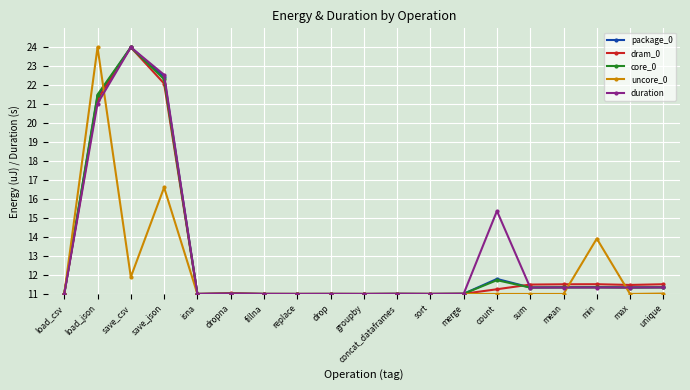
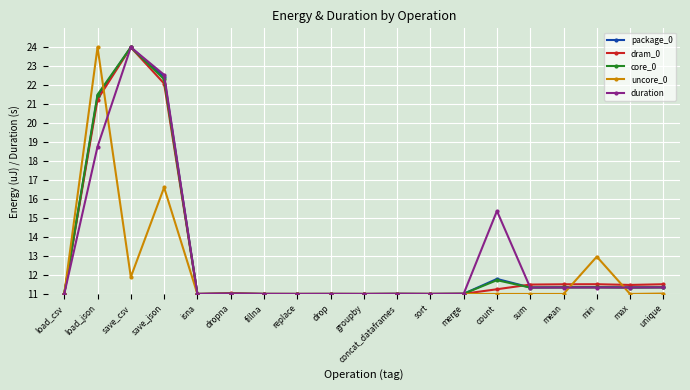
  {
    "dram_0": {
      "load_json": 21.2,
      "save_json": 22.1,
      "count": 11.2,
      "sum": 11.5,
      "mean": 11.5,
      "min": 11.5,
      "unique": 11.5
    },
    "uncore_0": {
      "load_json": 24.0,
      "save_csv": 11.9,
      "save_json": 16.6,
      "count": 11.0,
      "sum": 11.0,
      "mean": 11.0,
-     "min": 13.9,
+     "min": 13.0,
      "max": 11.0,
      "unique": 11.0
    },
    "duration": {
-     "load_json": 21.0,
+     "load_json": 18.8,
      "count": 15.4
    }
  }
